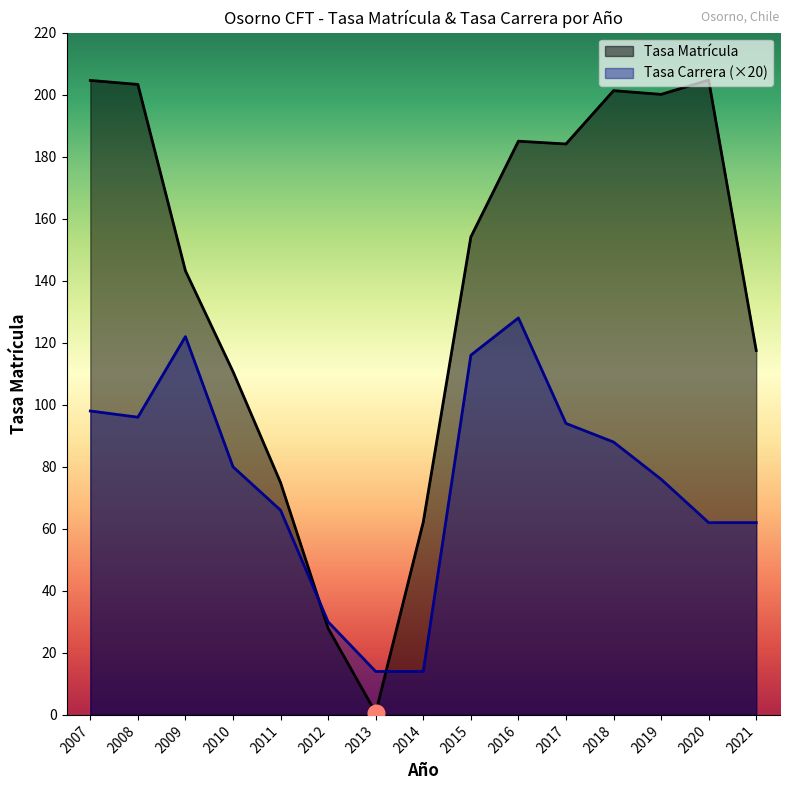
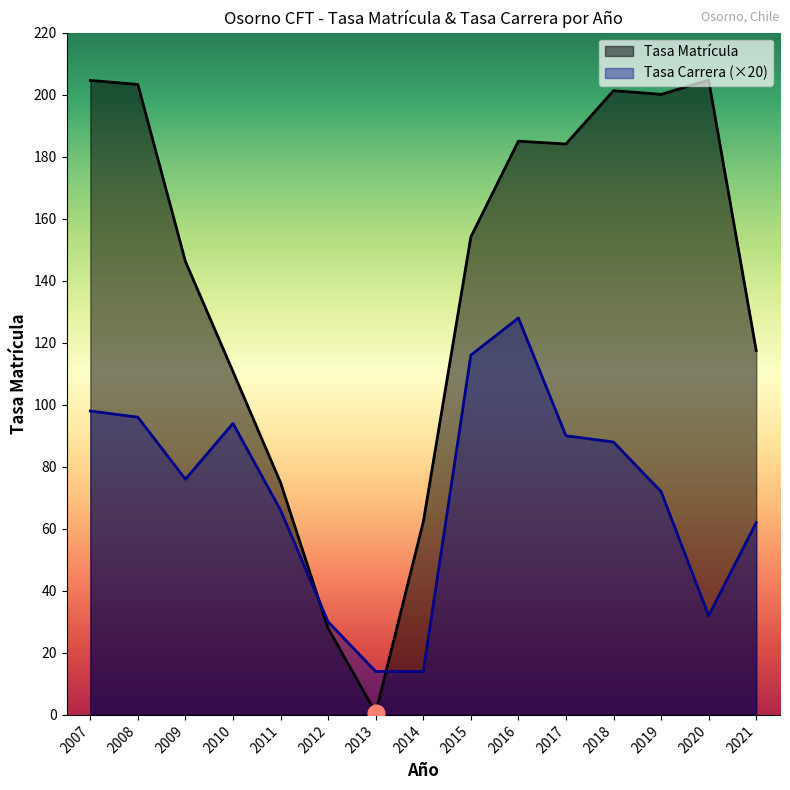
  {
    "Tasa Matrícula": {
      "2007": 205,
      "2008": 203,
-     "2009": 143,
+     "2009": 146,
      "2010": 111,
      "2011": 75,
      "2012": 28,
      "2014": 62,
      "2015": 154,
      "2016": 185,
      "2017": 184,
      "2018": 201,
      "2019": 200,
      "2021": 118
    },
    "Tasa Carrera (×20)": {
      "2007": 98,
      "2008": 96,
-     "2009": 122,
-     "2010": 80,
+     "2009": 76,
+     "2010": 94,
      "2011": 66,
      "2012": 30,
      "2013": 14,
      "2014": 14,
      "2015": 116,
      "2016": 128,
-     "2017": 94,
+     "2017": 90,
      "2018": 88,
-     "2019": 76,
-     "2020": 62,
+     "2019": 72,
+     "2020": 32,
      "2021": 62
    }
  }
